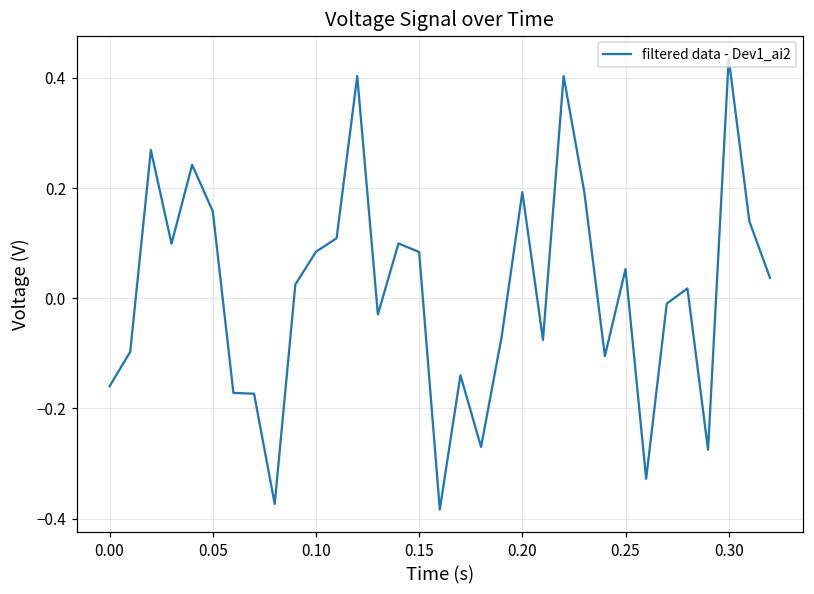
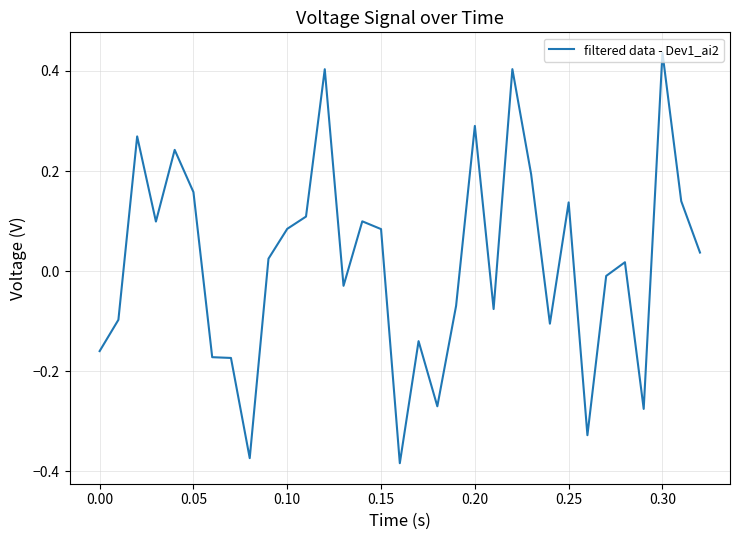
  {
    "0.00": -0.16,
    "0.05": 0.16,
    "0.10": 0.08,
    "0.15": 0.08,
-   "0.20": 0.19,
-   "0.25": 0.05
+   "0.20": 0.29,
+   "0.25": 0.14
  }
